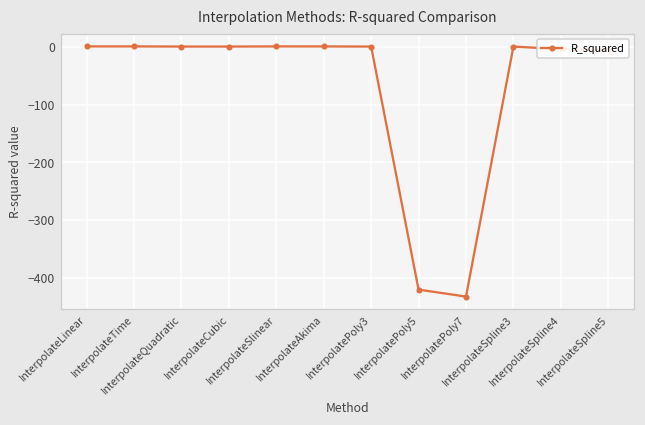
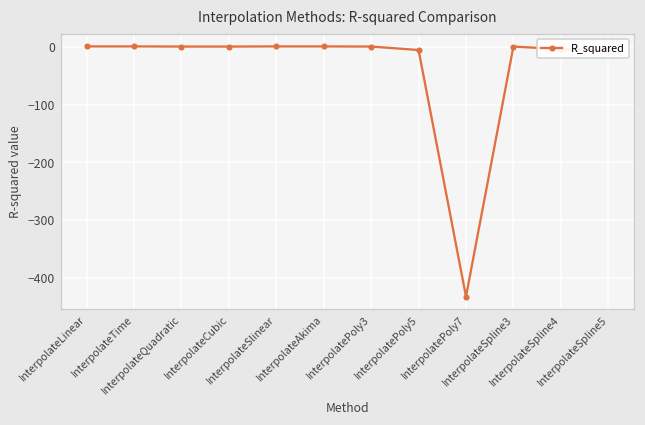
  {
    "InterpolateLinear": 0,
    "InterpolateTime": 0,
    "InterpolateQuadratic": 0,
    "InterpolateCubic": 0,
    "InterpolateSlinear": 0,
    "InterpolateAkima": 0,
    "InterpolatePoly3": 0,
-   "InterpolatePoly5": -420,
+   "InterpolatePoly5": -10,
    "InterpolatePoly7": -430,
    "InterpolateSpline3": 0
  }
